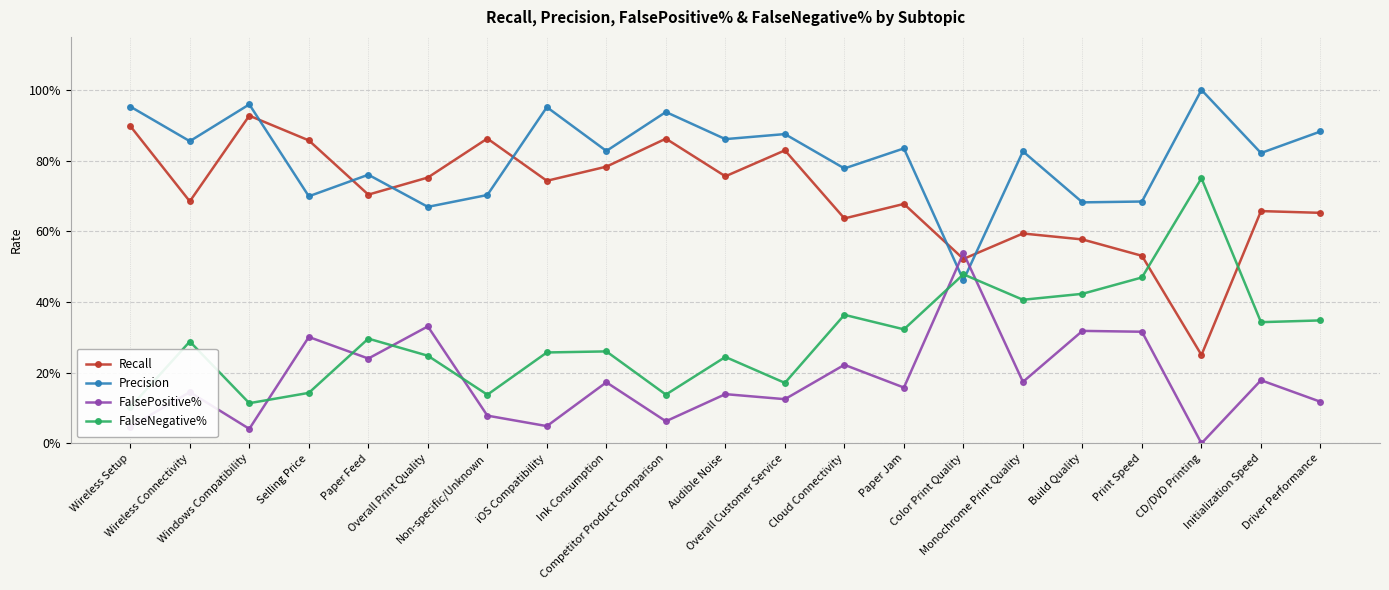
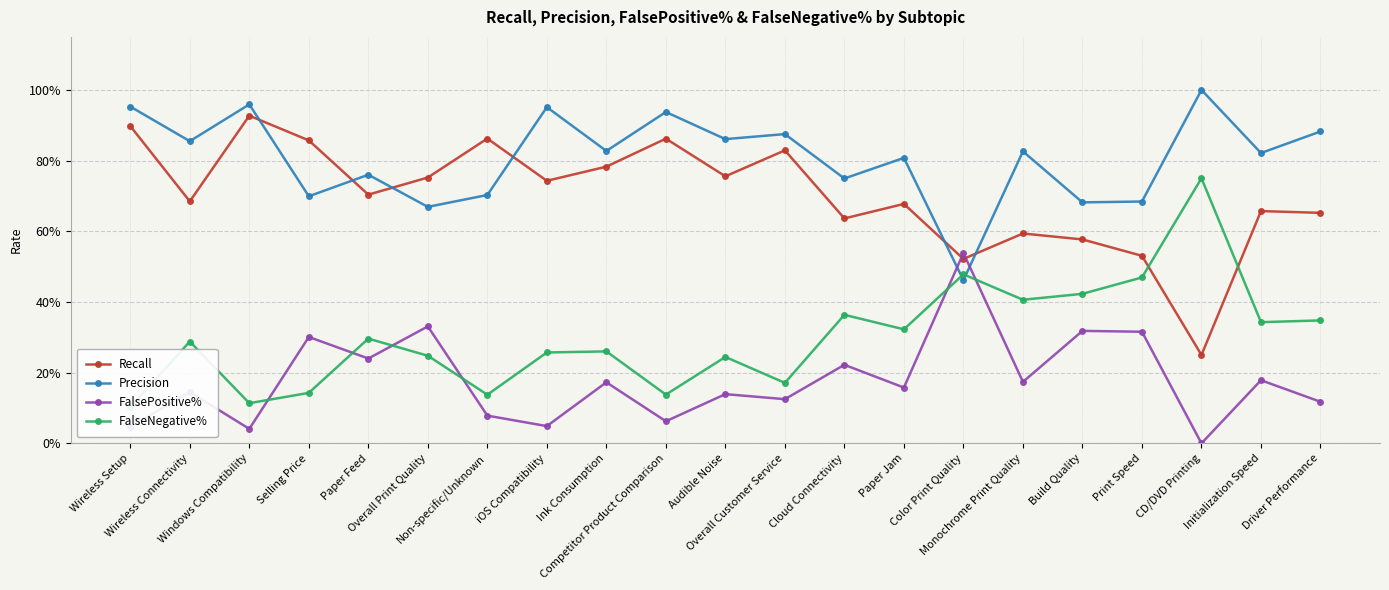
  {
    "Recall": {
      "Wireless Setup": "90%",
      "Wireless Connectivity": "68%",
      "Windows Compatibility": "93%",
      "Selling Price": "86%",
      "Paper Feed": "70%",
      "Overall Print Quality": "75%",
      "Non-specific/Unknown": "86%",
      "iOS Compatibility": "74%",
      "Ink Consumption": "78%",
      "Competitor Product Comparison": "86%",
      "Audible Noise": "76%",
      "Overall Customer Service": "83%",
      "Cloud Connectivity": "64%",
      "Paper Jam": "68%",
      "Color Print Quality": "52%",
      "Monochrome Print Quality": "59%",
      "Build Quality": "58%",
      "Print Speed": "53%",
      "CD/DVD Printing": "25%",
      "Initialization Speed": "66%",
      "Driver Performance": "65%"
    },
    "Precision": {
      "Wireless Setup": "95%",
      "Wireless Connectivity": "85%",
      "Windows Compatibility": "96%",
      "Selling Price": "70%",
      "Paper Feed": "76%",
      "Overall Print Quality": "67%",
      "Non-specific/Unknown": "70%",
      "iOS Compatibility": "95%",
      "Ink Consumption": "83%",
      "Competitor Product Comparison": "94%",
      "Audible Noise": "86%",
      "Overall Customer Service": "88%",
-     "Cloud Connectivity": "78%",
-     "Paper Jam": "83%",
+     "Cloud Connectivity": "75%",
+     "Paper Jam": "81%",
      "Color Print Quality": "46%",
      "Monochrome Print Quality": "83%",
      "Build Quality": "68%",
      "Print Speed": "68%",
      "CD/DVD Printing": "100%",
      "Initialization Speed": "82%",
      "Driver Performance": "88%"
    },
    "FalsePositive%": {
      "Windows Compatibility": "4%",
      "Selling Price": "30%",
      "Paper Feed": "24%",
      "Overall Print Quality": "33%",
      "Non-specific/Unknown": "8%",
      "iOS Compatibility": "5%",
      "Ink Consumption": "17%",
      "Competitor Product Comparison": "6%",
      "Audible Noise": "14%",
      "Overall Customer Service": "13%",
      "Cloud Connectivity": "22%",
      "Paper Jam": "16%",
      "Color Print Quality": "54%",
      "Monochrome Print Quality": "17%",
      "Build Quality": "32%",
      "Print Speed": "32%",
      "CD/DVD Printing": "0%",
      "Initialization Speed": "18%",
      "Driver Performance": "12%"
    },
    "FalseNegative%": {
      "Wireless Connectivity": "29%",
      "Windows Compatibility": "11%",
      "Selling Price": "14%",
      "Paper Feed": "30%",
      "Overall Print Quality": "25%",
      "Non-specific/Unknown": "14%",
      "iOS Compatibility": "26%",
      "Ink Consumption": "26%",
      "Competitor Product Comparison": "14%",
      "Audible Noise": "24%",
      "Overall Customer Service": "17%",
      "Cloud Connectivity": "36%",
      "Paper Jam": "32%",
      "Color Print Quality": "48%",
      "Monochrome Print Quality": "41%",
      "Build Quality": "42%",
      "Print Speed": "47%",
      "CD/DVD Printing": "75%",
      "Initialization Speed": "34%",
      "Driver Performance": "35%"
    }
  }
